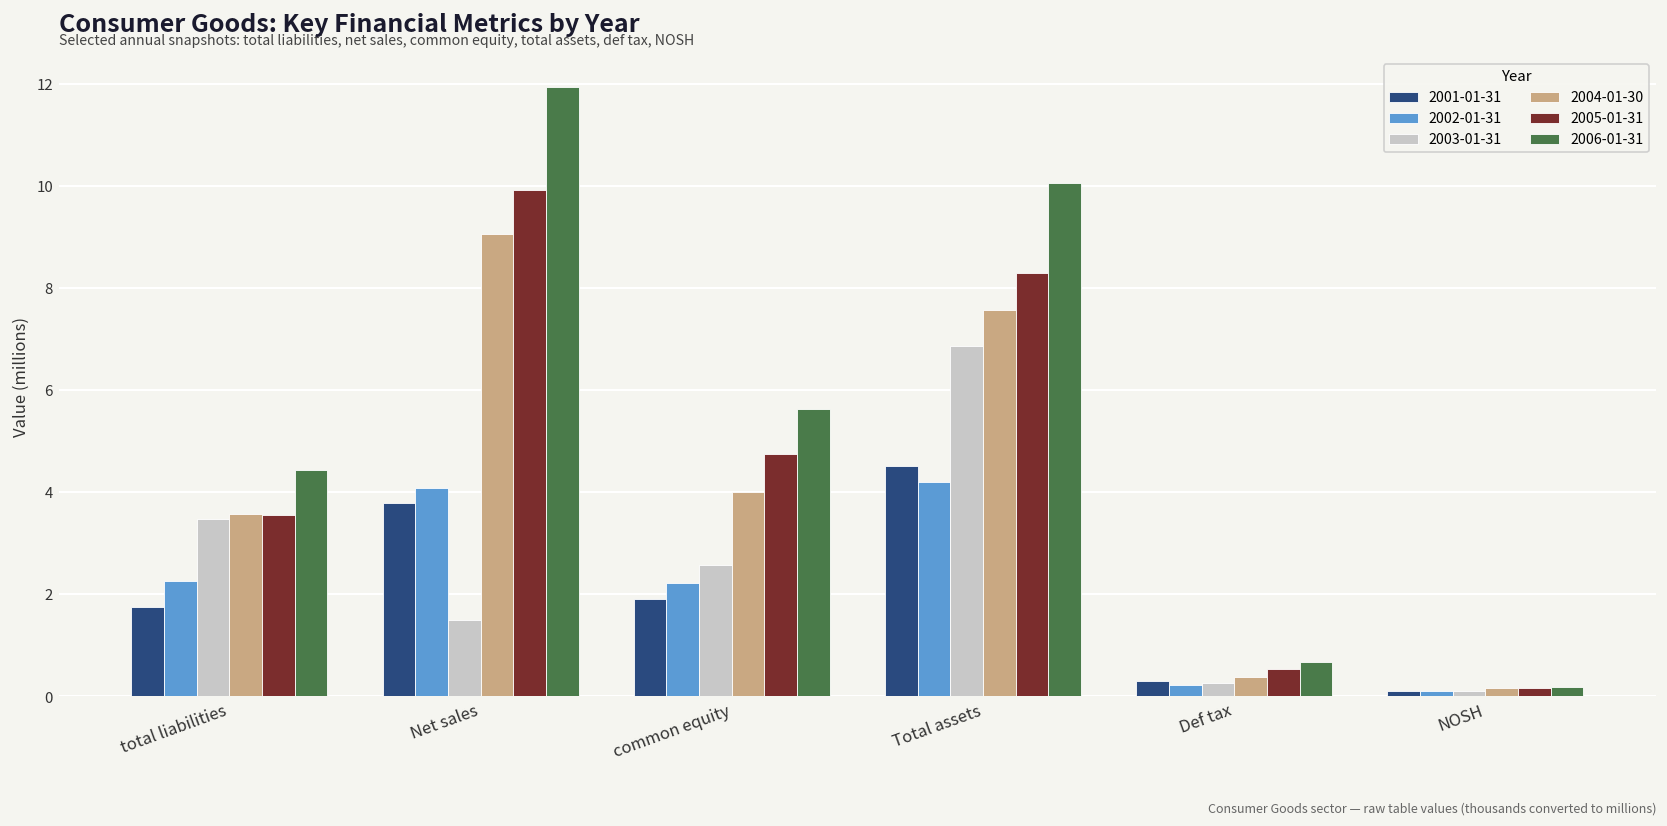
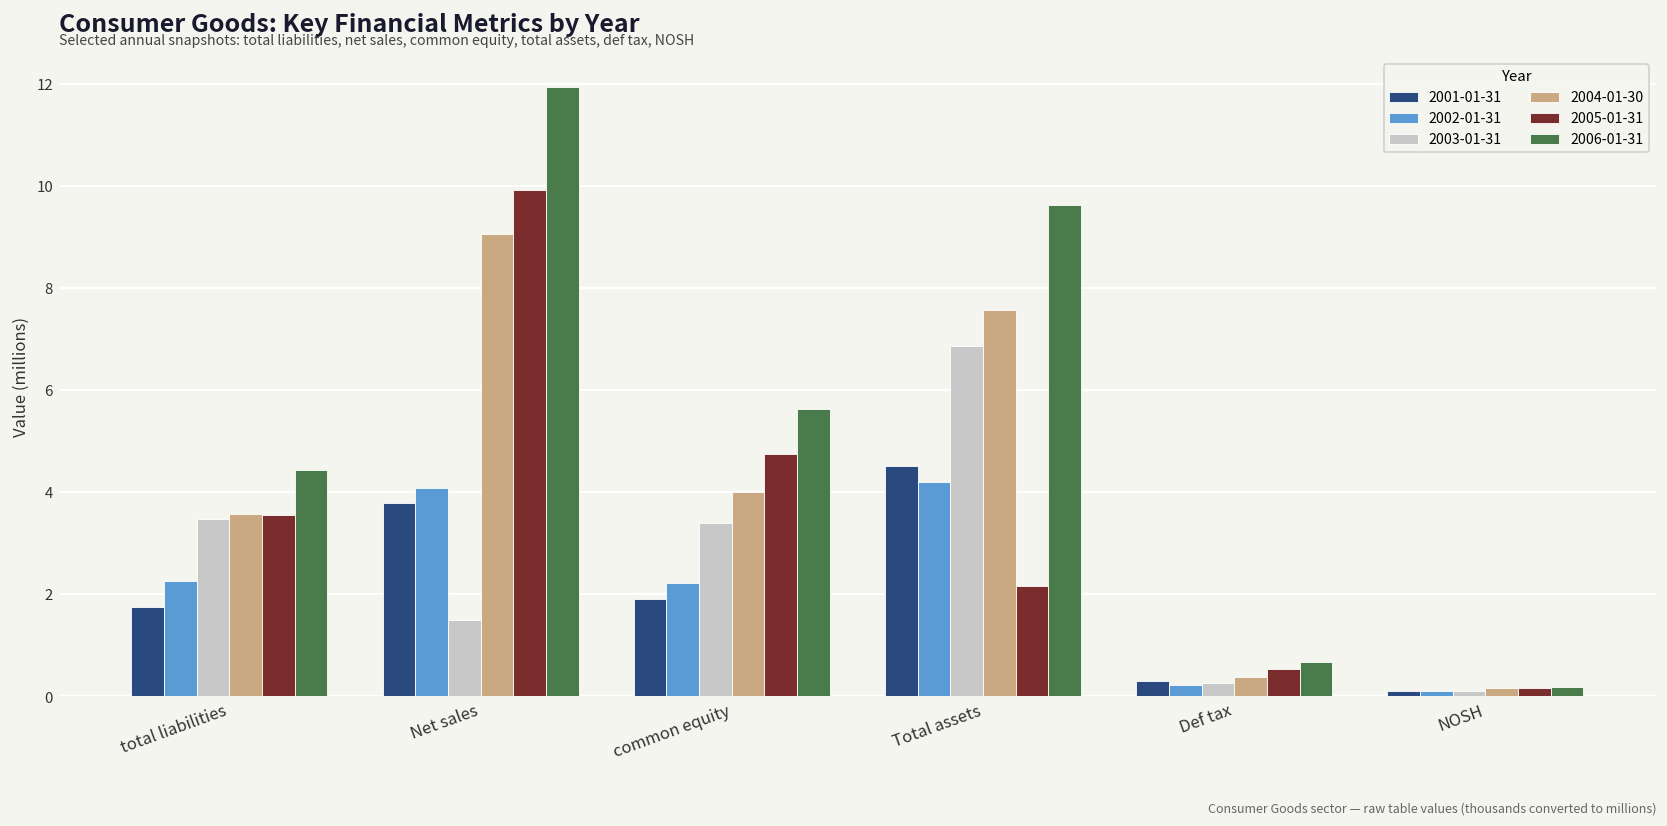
  {
    "2001-01-31": {
      "total liabilities": 1.8,
      "Net sales": 3.8,
      "common equity": 1.9,
      "Total assets": 4.5,
      "Def tax": 0.3,
      "NOSH": 0.1
    },
    "2002-01-31": {
      "total liabilities": 2.3,
      "Net sales": 4.1,
      "common equity": 2.2,
      "Total assets": 4.2,
      "Def tax": 0.2,
      "NOSH": 0.1
    },
    "2003-01-31": {
      "total liabilities": 3.5,
      "Net sales": 1.5,
-     "common equity": 2.6,
+     "common equity": 3.4,
      "Total assets": 6.9,
      "Def tax": 0.3,
      "NOSH": 0.1
    },
    "2004-01-30": {
      "total liabilities": 3.6,
      "Net sales": 9.1,
      "common equity": 4.0,
      "Total assets": 7.6,
      "Def tax": 0.4,
      "NOSH": 0.2
    },
    "2005-01-31": {
      "total liabilities": 3.5,
      "Net sales": 9.9,
      "common equity": 4.8,
-     "Total assets": 8.3,
+     "Total assets": 2.2,
      "Def tax": 0.5,
      "NOSH": 0.2
    },
    "2006-01-31": {
      "total liabilities": 4.4,
      "Net sales": 11.9,
      "common equity": 5.6,
-     "Total assets": 10.1,
+     "Total assets": 9.6,
      "Def tax": 0.7,
      "NOSH": 0.2
    }
  }
